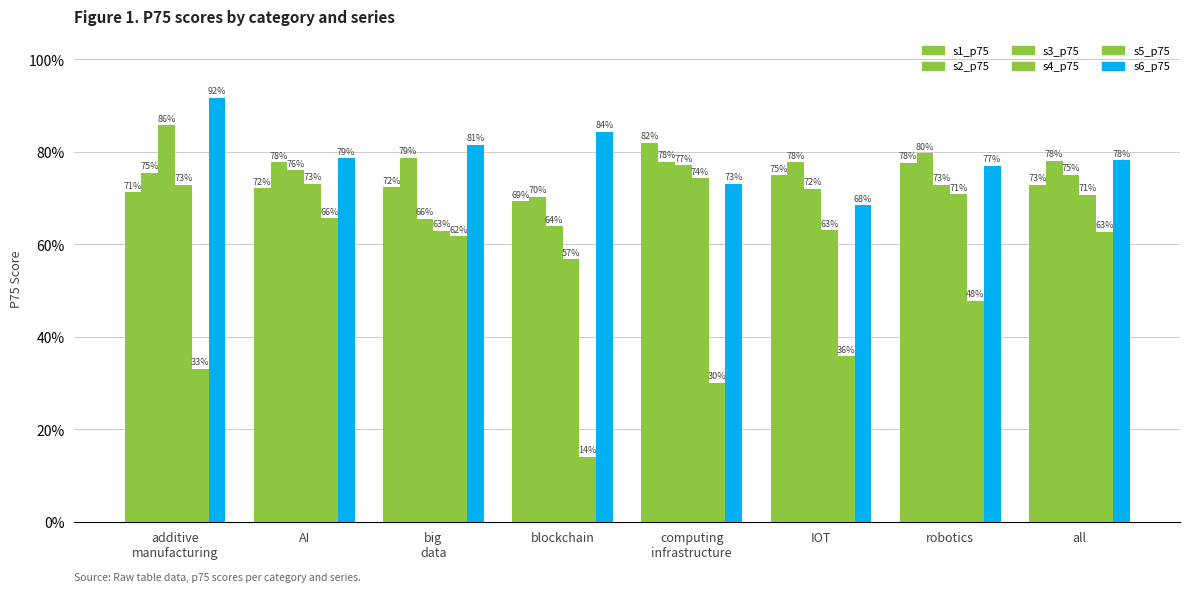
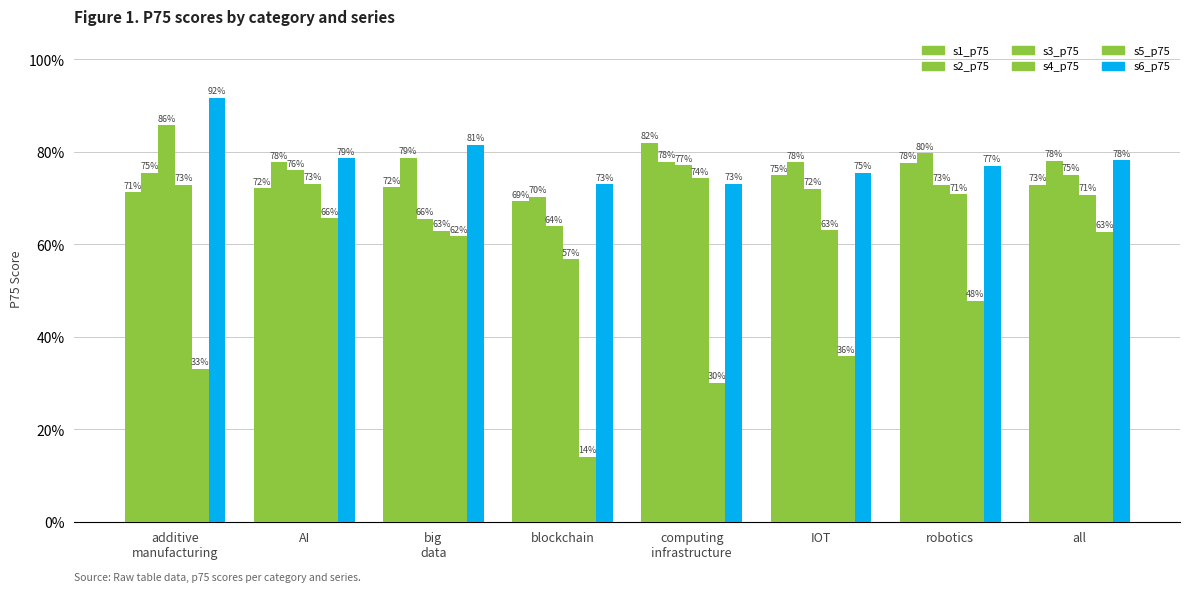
  {
    "s6_p75": {
      "additive manufacturing": "92%",
      "AI": "79%",
      "big data": "81%",
-     "blockchain": "84%",
+     "blockchain": "73%",
      "computing infrastructure": "73%",
-     "IOT": "68%",
+     "IOT": "75%",
      "robotics": "77%",
      "all": "78%"
    }
  }
